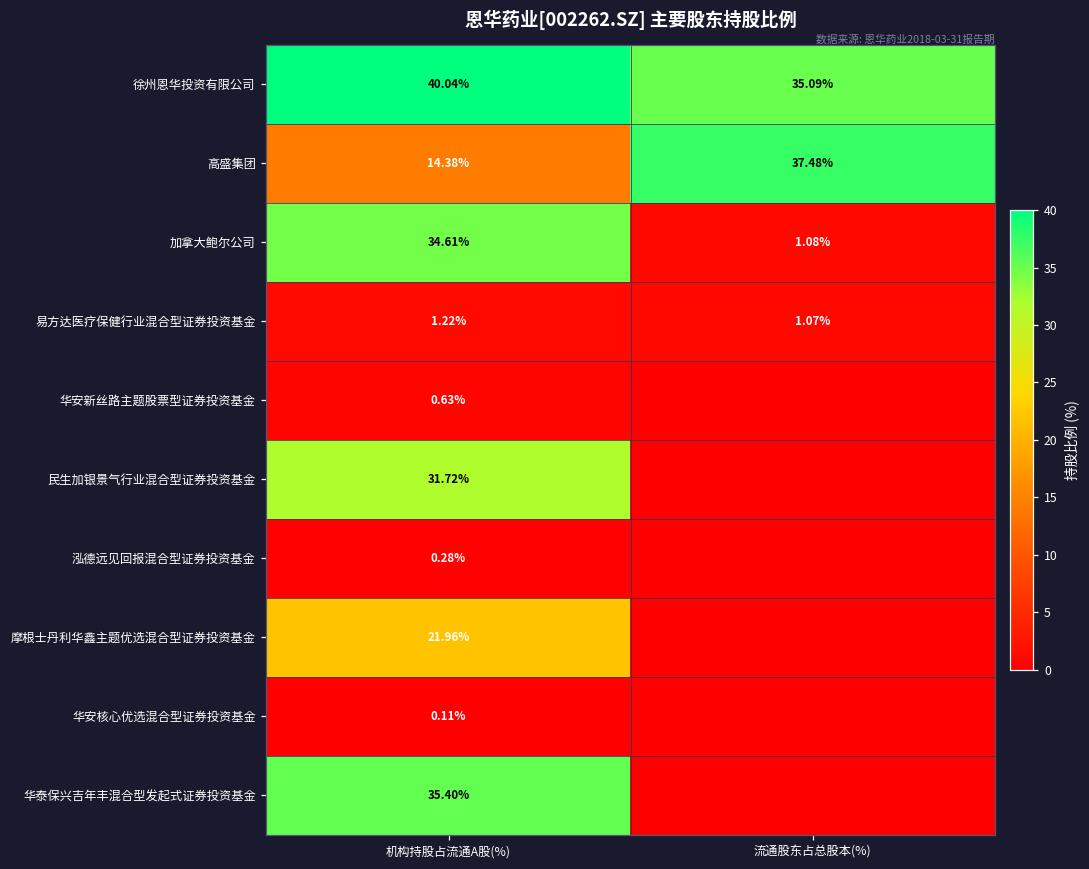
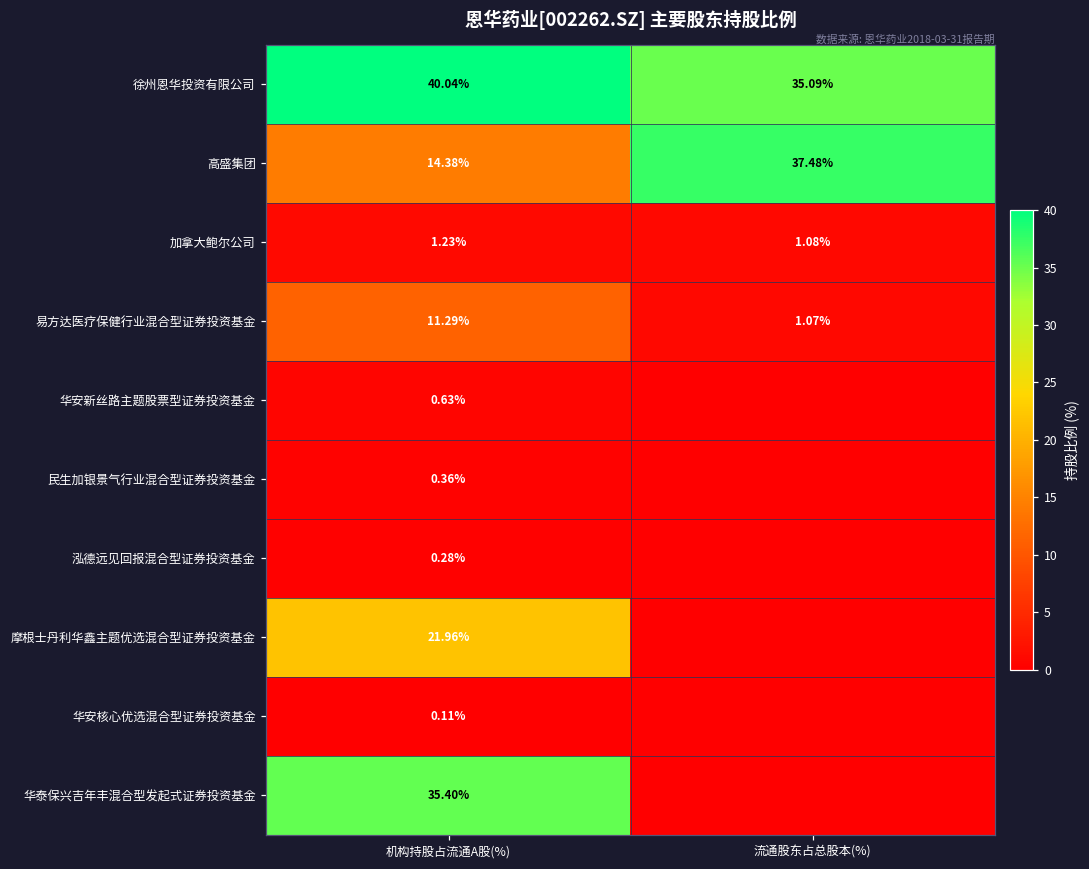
  {
    "徐州恩华投资有限公司": {
      "机构持股占流通A股(%)": "40.04%",
      "流通股东占总股本(%)": "35.09%"
    },
    "高盛集团": {
      "机构持股占流通A股(%)": "14.38%",
      "流通股东占总股本(%)": "37.48%"
    },
    "加拿大鲍尔公司": {
-     "机构持股占流通A股(%)": "34.61%",
+     "机构持股占流通A股(%)": "1.23%",
      "流通股东占总股本(%)": "1.08%"
    },
    "易方达医疗保健行业混合型证券投资基金": {
-     "机构持股占流通A股(%)": "1.22%",
+     "机构持股占流通A股(%)": "11.29%",
      "流通股东占总股本(%)": "1.07%"
    },
    "华安新丝路主题股票型证券投资基金": {
      "机构持股占流通A股(%)": "0.63%"
    },
    "民生加银景气行业混合型证券投资基金": {
-     "机构持股占流通A股(%)": "31.72%"
+     "机构持股占流通A股(%)": "0.36%"
    },
    "泓德远见回报混合型证券投资基金": {
      "机构持股占流通A股(%)": "0.28%"
    },
    "摩根士丹利华鑫主题优选混合型证券投资基金": {
      "机构持股占流通A股(%)": "21.96%"
    },
    "华安核心优选混合型证券投资基金": {
      "机构持股占流通A股(%)": "0.11%"
    },
    "华泰保兴吉年丰混合型发起式证券投资基金": {
      "机构持股占流通A股(%)": "35.40%"
    }
  }
